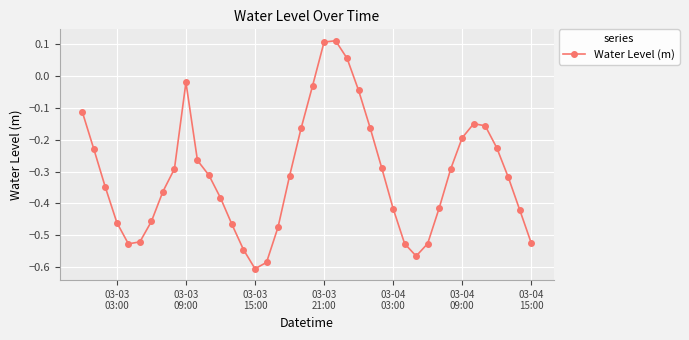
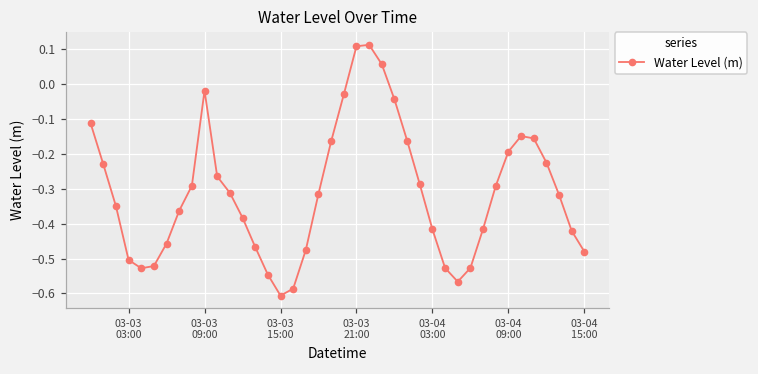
  {
-   "03-03 03:00": -0.46,
+   "03-03 03:00": -0.50,
    "03-03 09:00": -0.02,
    "03-03 15:00": -0.61,
    "03-03 21:00": 0.11,
    "03-04 03:00": -0.42,
    "03-04 09:00": -0.19,
-   "03-04 15:00": -0.53
+   "03-04 15:00": -0.48
  }
